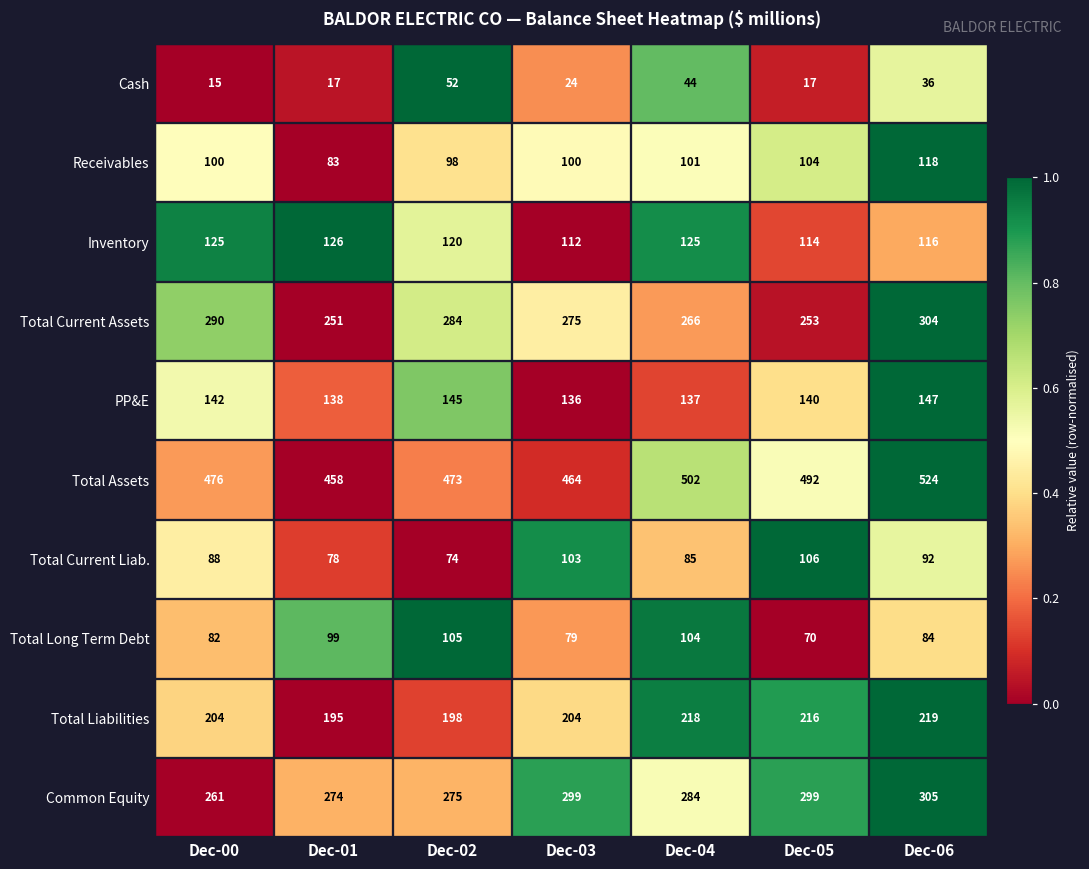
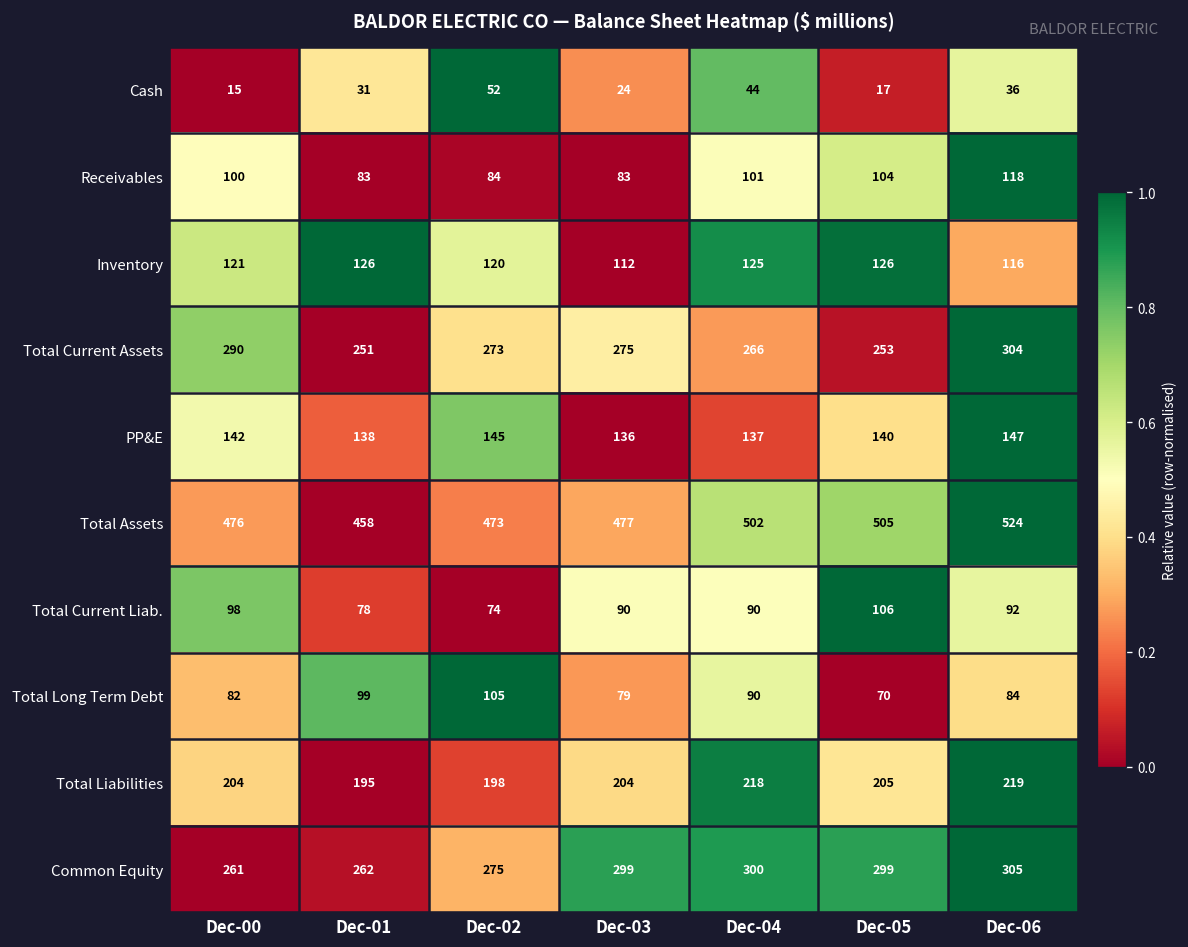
  {
    "Cash": {
      "Dec-00": 15,
-     "Dec-01": 17,
+     "Dec-01": 31,
      "Dec-02": 52,
      "Dec-03": 24,
      "Dec-04": 44,
      "Dec-05": 17,
      "Dec-06": 36
    },
    "Receivables": {
      "Dec-00": 100,
      "Dec-01": 83,
-     "Dec-02": 98,
-     "Dec-03": 100,
+     "Dec-02": 84,
+     "Dec-03": 83,
      "Dec-04": 101,
      "Dec-05": 104,
      "Dec-06": 118
    },
    "Inventory": {
-     "Dec-00": 125,
+     "Dec-00": 121,
      "Dec-01": 126,
      "Dec-02": 120,
      "Dec-03": 112,
      "Dec-04": 125,
-     "Dec-05": 114,
+     "Dec-05": 126,
      "Dec-06": 116
    },
    "Total Current Assets": {
      "Dec-00": 290,
      "Dec-01": 251,
-     "Dec-02": 284,
+     "Dec-02": 273,
      "Dec-03": 275,
      "Dec-04": 266,
      "Dec-05": 253,
      "Dec-06": 304
    },
    "PP&E": {
      "Dec-00": 142,
      "Dec-01": 138,
      "Dec-02": 145,
      "Dec-03": 136,
      "Dec-04": 137,
      "Dec-05": 140,
      "Dec-06": 147
    },
    "Total Assets": {
      "Dec-00": 476,
      "Dec-01": 458,
      "Dec-02": 473,
-     "Dec-03": 464,
+     "Dec-03": 477,
      "Dec-04": 502,
-     "Dec-05": 492,
+     "Dec-05": 505,
      "Dec-06": 524
    },
    "Total Current Liab.": {
-     "Dec-00": 88,
+     "Dec-00": 98,
      "Dec-01": 78,
      "Dec-02": 74,
-     "Dec-03": 103,
-     "Dec-04": 85,
+     "Dec-03": 90,
+     "Dec-04": 90,
      "Dec-05": 106,
      "Dec-06": 92
    },
    "Total Long Term Debt": {
      "Dec-00": 82,
      "Dec-01": 99,
      "Dec-02": 105,
      "Dec-03": 79,
-     "Dec-04": 104,
+     "Dec-04": 90,
      "Dec-05": 70,
      "Dec-06": 84
    },
    "Total Liabilities": {
      "Dec-00": 204,
      "Dec-01": 195,
      "Dec-02": 198,
      "Dec-03": 204,
      "Dec-04": 218,
-     "Dec-05": 216,
+     "Dec-05": 205,
      "Dec-06": 219
    },
    "Common Equity": {
      "Dec-00": 261,
-     "Dec-01": 274,
+     "Dec-01": 262,
      "Dec-02": 275,
      "Dec-03": 299,
-     "Dec-04": 284,
+     "Dec-04": 300,
      "Dec-05": 299,
      "Dec-06": 305
    }
  }
